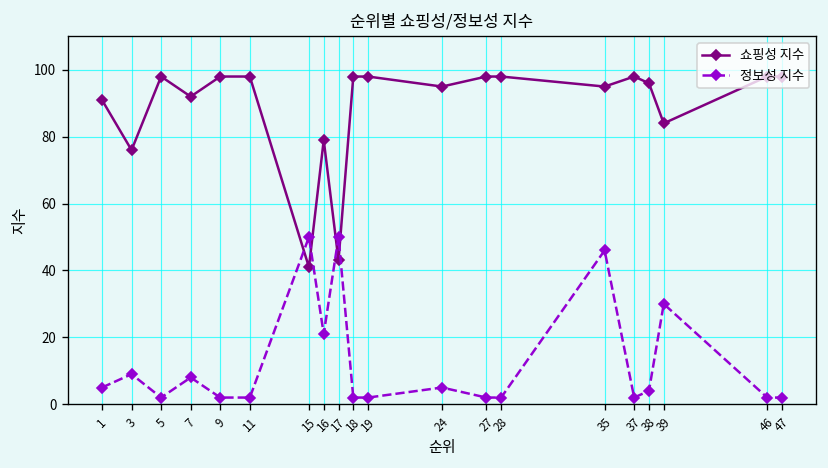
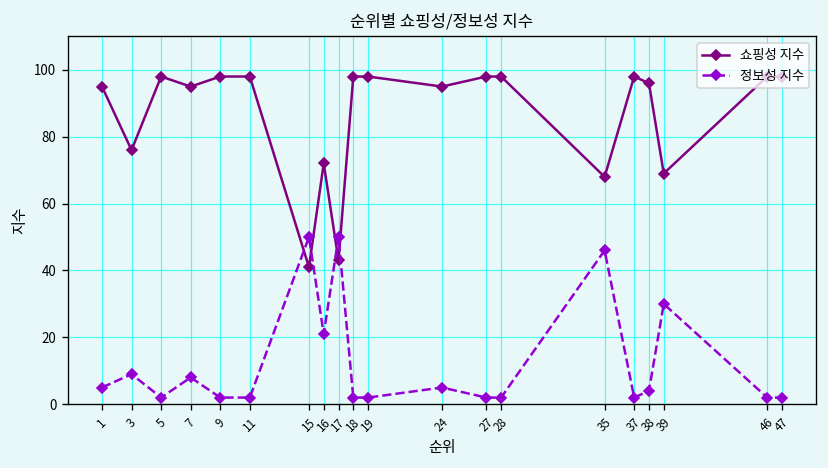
  {
    "쇼핑성 지수": {
-     "1": 91,
+     "1": 95,
      "3": 76,
      "5": 98,
-     "7": 92,
+     "7": 95,
      "9": 98,
      "11": 98,
      "15": 41,
-     "16": 79,
+     "16": 72,
      "17": 43,
      "18": 98,
      "19": 98,
      "24": 95,
      "27": 98,
      "28": 98,
-     "35": 95,
+     "35": 68,
      "37": 98,
      "38": 96,
-     "39": 84
+     "39": 69
    },
    "정보성 지수": {
      "1": 5,
      "3": 9,
      "5": 2,
      "7": 8,
      "9": 2,
      "11": 2,
      "15": 50,
      "16": 21,
      "17": 50,
      "18": 2,
      "19": 2,
      "24": 5,
      "27": 2,
      "28": 2,
      "35": 46,
      "37": 2,
      "38": 4,
      "39": 30,
      "46": 2,
      "47": 2
    }
  }
